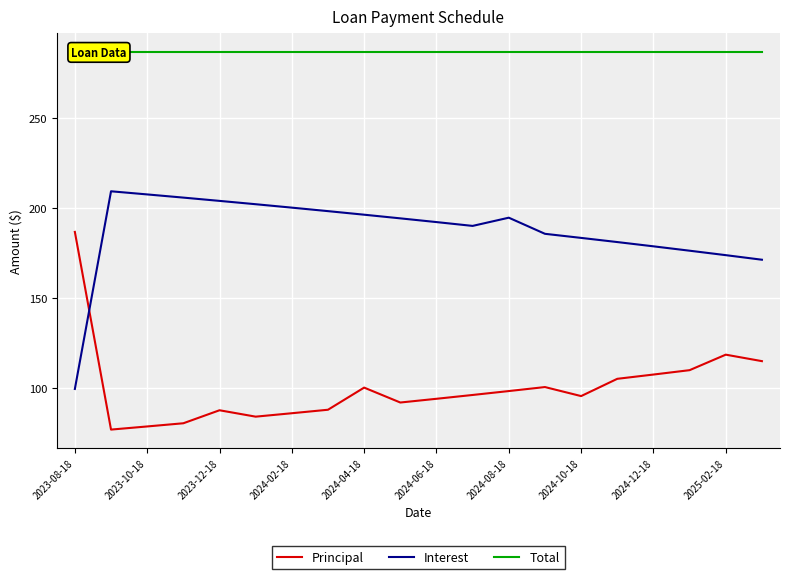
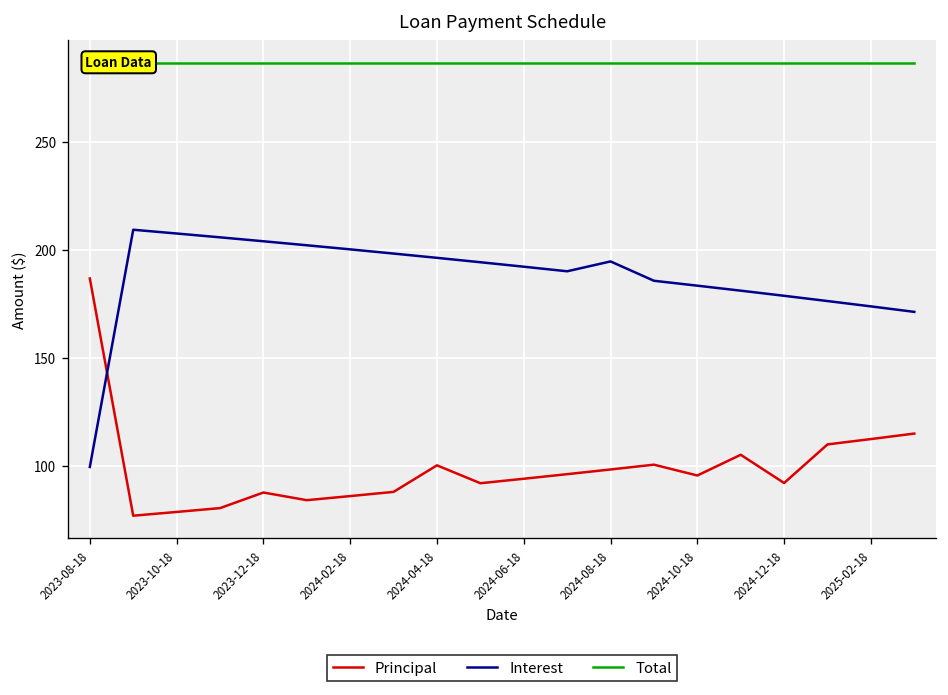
  {
    "Principal": {
      "2023-08-18": 187,
      "2023-10-18": 79,
      "2023-12-18": 88,
      "2024-02-18": 86,
      "2024-04-18": 100,
      "2024-06-18": 94,
      "2024-08-18": 99,
      "2024-10-18": 96,
-     "2024-12-18": 108,
-     "2025-02-18": 119
+     "2024-12-18": 92,
+     "2025-02-18": 113
    },
    "Interest": {
      "2023-08-18": 100,
      "2023-10-18": 208,
      "2023-12-18": 204,
      "2024-02-18": 200,
      "2024-04-18": 196,
      "2024-06-18": 192,
      "2024-08-18": 195,
      "2024-10-18": 184,
      "2024-12-18": 179,
      "2025-02-18": 174
    },
    "Total": {
      "2023-10-18": 287,
      "2023-12-18": 287,
      "2024-02-18": 287,
      "2024-04-18": 287,
      "2024-06-18": 287,
      "2024-08-18": 287,
      "2024-10-18": 287,
      "2024-12-18": 287,
      "2025-02-18": 287
    }
  }
